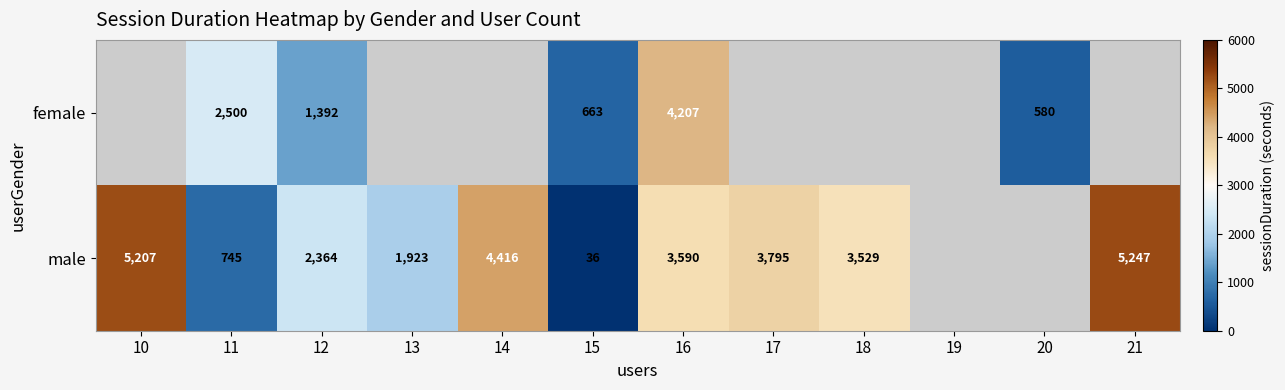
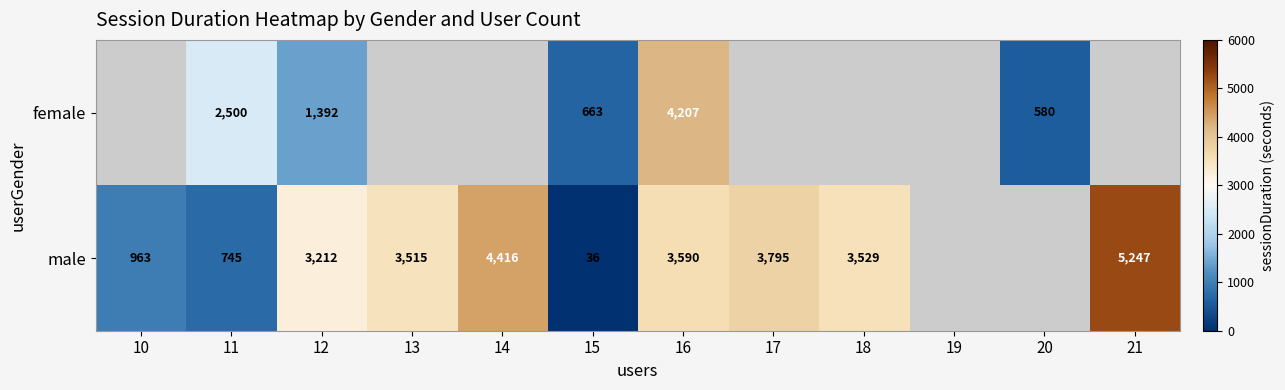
  {
    "female": {
      "11": "2,500",
      "12": "1,392",
      "15": "663",
      "16": "4,207",
      "20": "580"
    },
    "male": {
-     "10": "5,207",
+     "10": "963",
      "11": "745",
-     "12": "2,364",
-     "13": "1,923",
+     "12": "3,212",
+     "13": "3,515",
      "14": "4,416",
      "15": "36",
      "16": "3,590",
      "17": "3,795",
      "18": "3,529",
      "21": "5,247"
    }
  }
